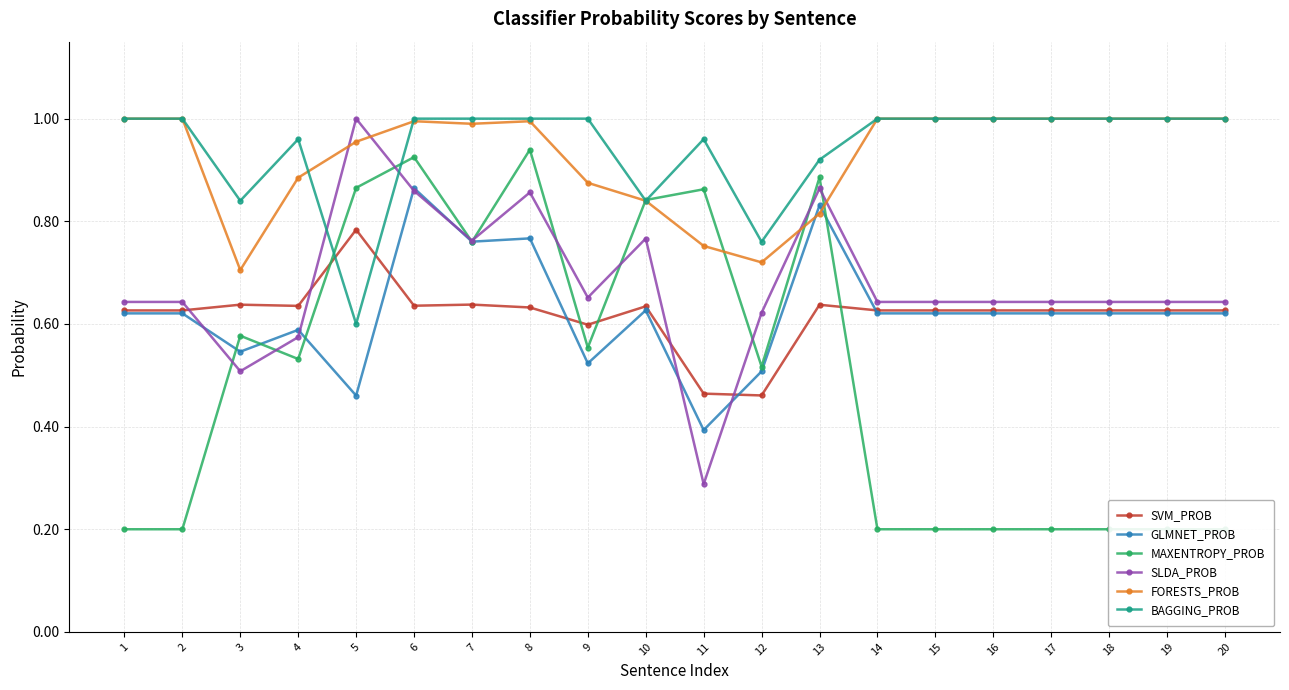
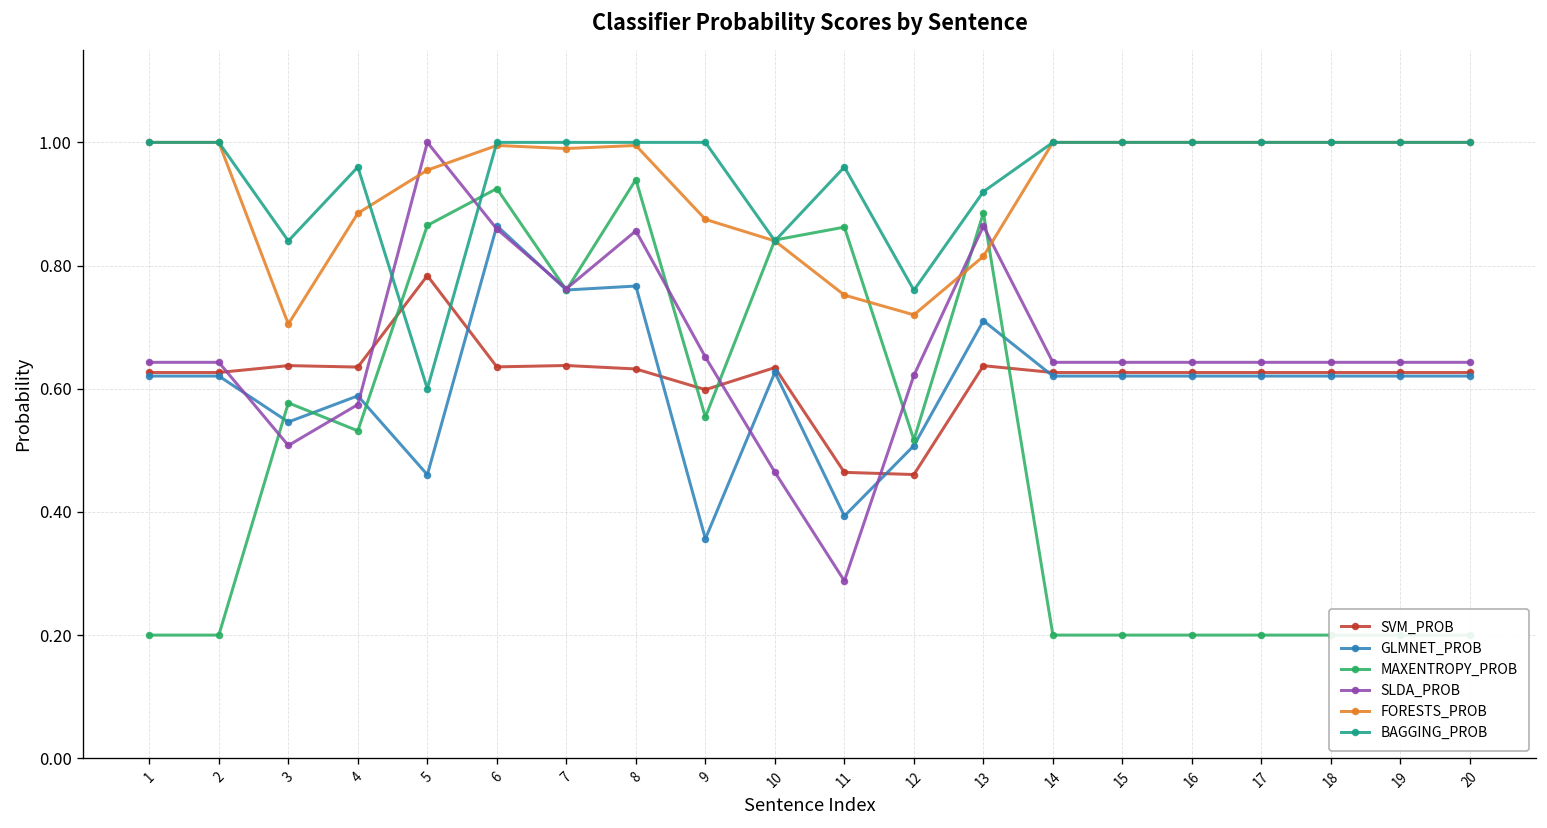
  {
    "SVM_PROB": {
      "1": 0.63,
      "2": 0.63,
      "3": 0.64,
      "4": 0.64,
      "5": 0.78,
      "6": 0.64,
      "7": 0.64,
      "8": 0.63,
      "9": 0.60,
      "10": 0.63,
      "11": 0.46,
      "12": 0.46,
      "13": 0.64,
      "14": 0.63,
      "15": 0.63,
      "16": 0.63,
      "17": 0.63,
      "18": 0.63,
      "19": 0.63,
      "20": 0.63
    },
    "GLMNET_PROB": {
      "1": 0.62,
      "2": 0.62,
      "3": 0.55,
      "4": 0.59,
      "5": 0.46,
      "6": 0.86,
      "8": 0.77,
-     "9": 0.52,
+     "9": 0.36,
      "10": 0.63,
      "11": 0.39,
      "12": 0.51,
-     "13": 0.83,
+     "13": 0.71,
      "14": 0.62,
      "15": 0.62,
      "16": 0.62,
      "17": 0.62,
      "18": 0.62,
      "19": 0.62,
      "20": 0.62
    },
    "SLDA_PROB": {
      "1": 0.64,
      "2": 0.64,
      "3": 0.51,
      "4": 0.57,
      "5": 1.00,
      "6": 0.86,
      "8": 0.86,
      "9": 0.65,
-     "10": 0.77,
+     "10": 0.46,
      "11": 0.29,
      "12": 0.62,
      "13": 0.86,
      "14": 0.64,
      "15": 0.64,
      "16": 0.64,
      "17": 0.64,
      "18": 0.64,
      "19": 0.64,
      "20": 0.64
    },
    "FORESTS_PROB": {
      "3": 0.71,
      "4": 0.89,
      "5": 0.96,
      "7": 0.99,
      "9": 0.88,
      "11": 0.75,
      "12": 0.72,
      "13": 0.82
    }
  }
